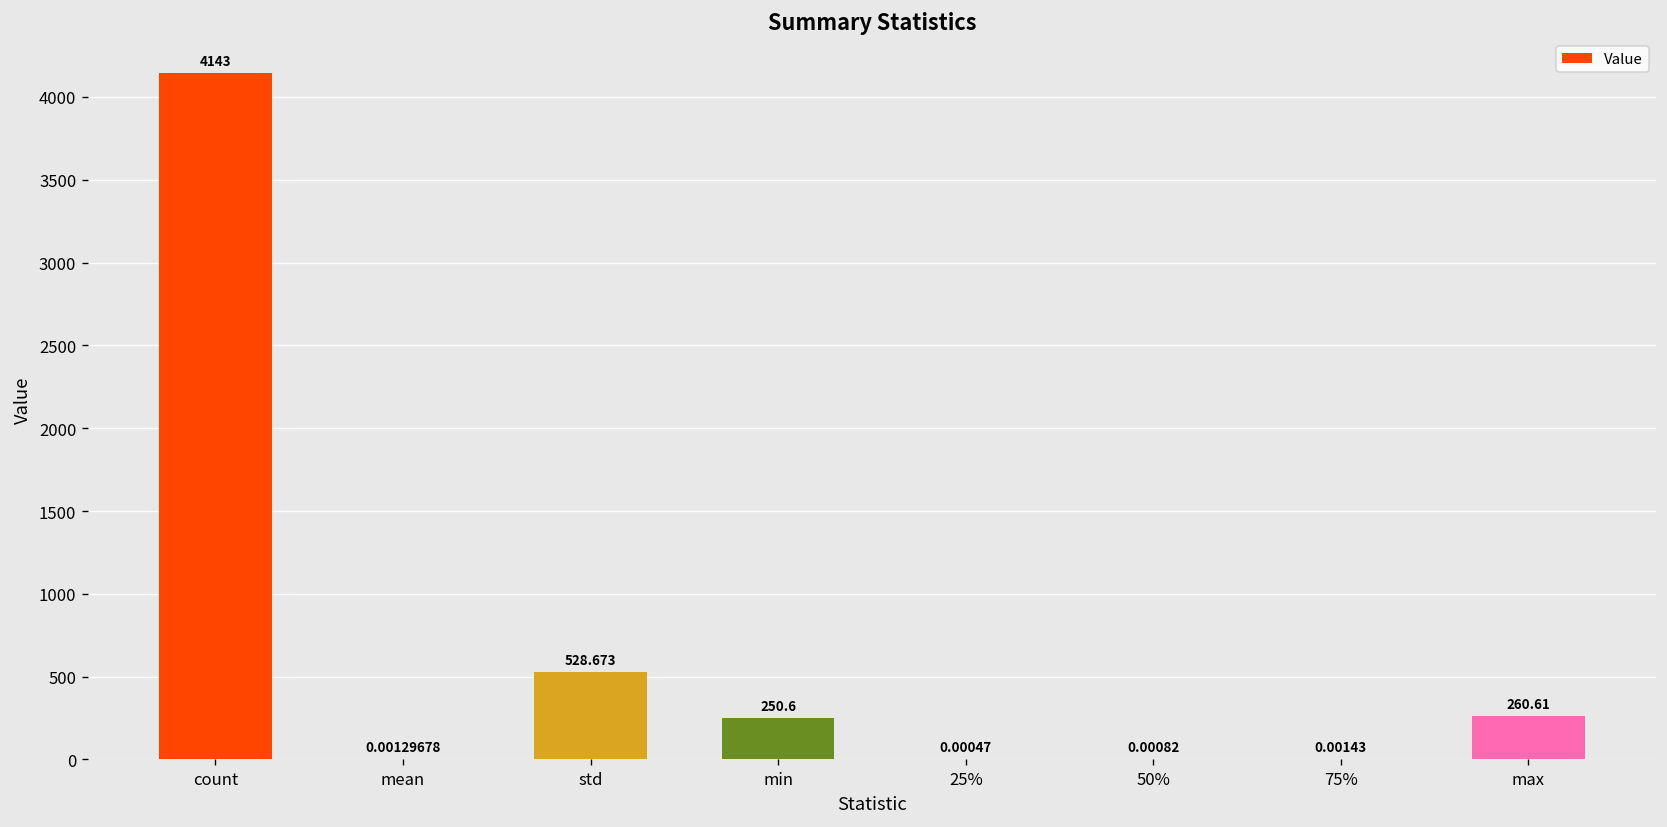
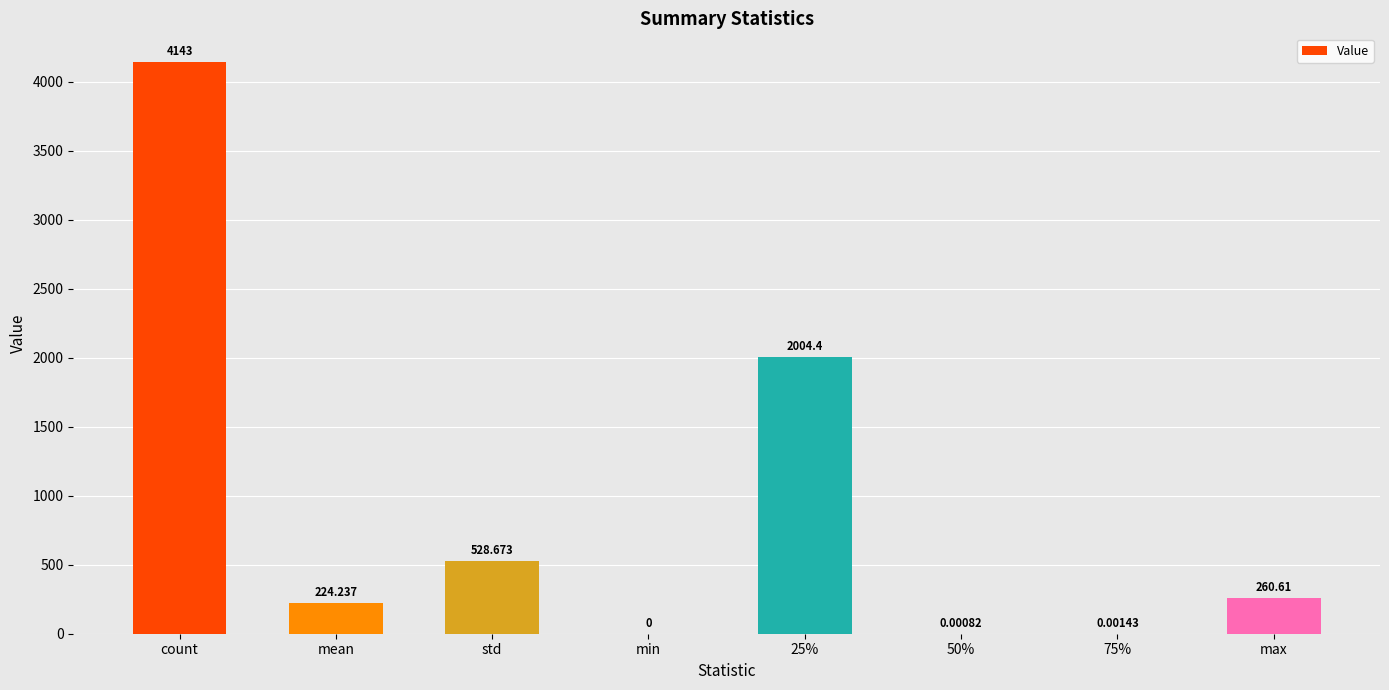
  {
    "count": 4143,
-   "mean": 0.00129678,
+   "mean": 224.237,
    "std": 528.673,
-   "min": 250.6,
-   "25%": 0.00047,
+   "min": 0,
+   "25%": 2004.4,
    "50%": 0.00082,
    "75%": 0.00143,
    "max": 260.61
  }
